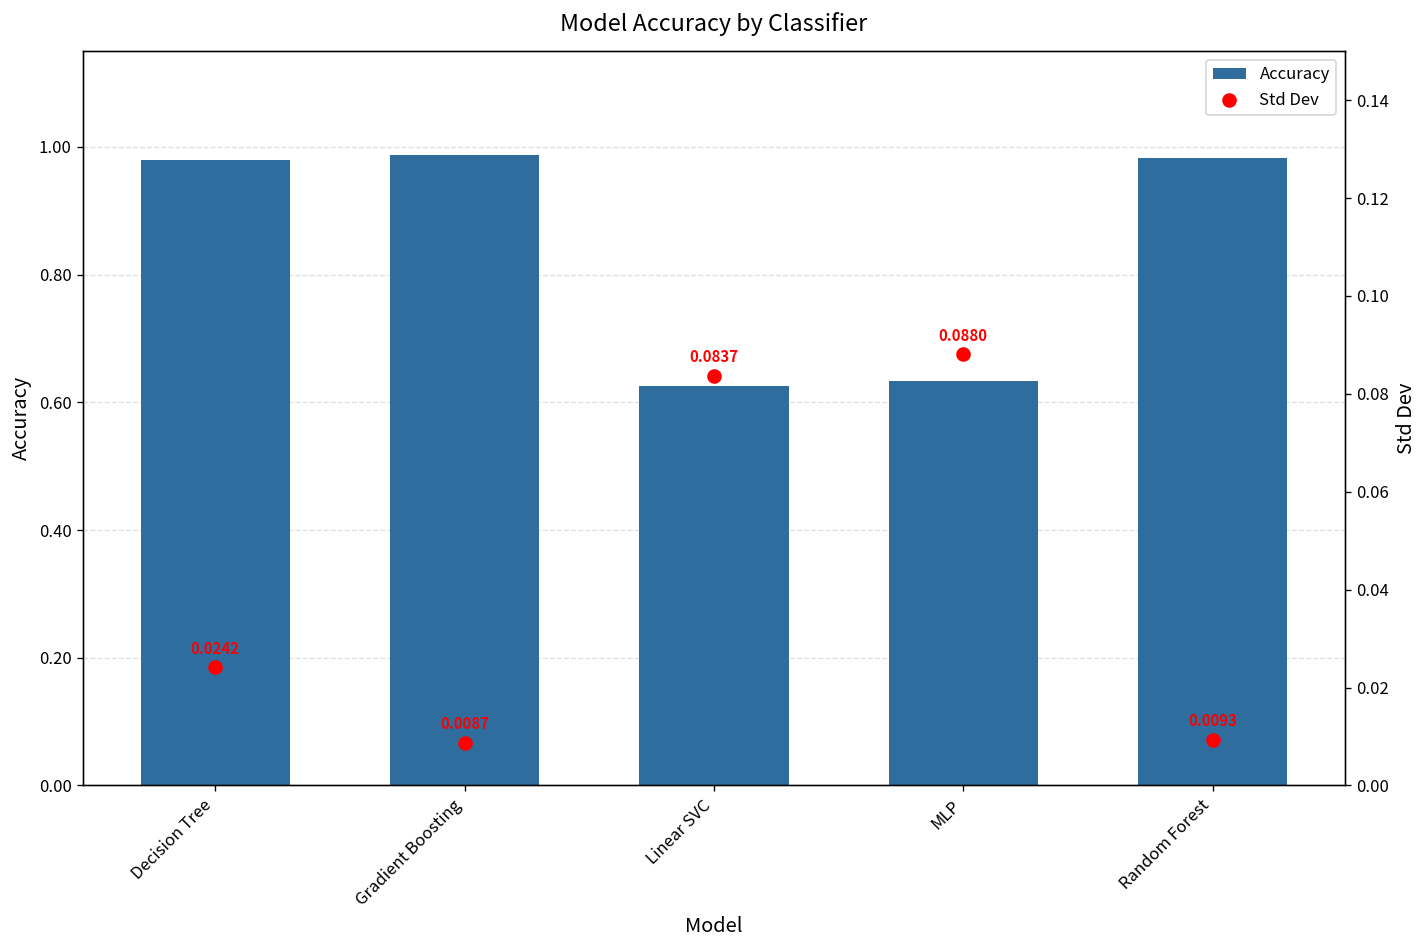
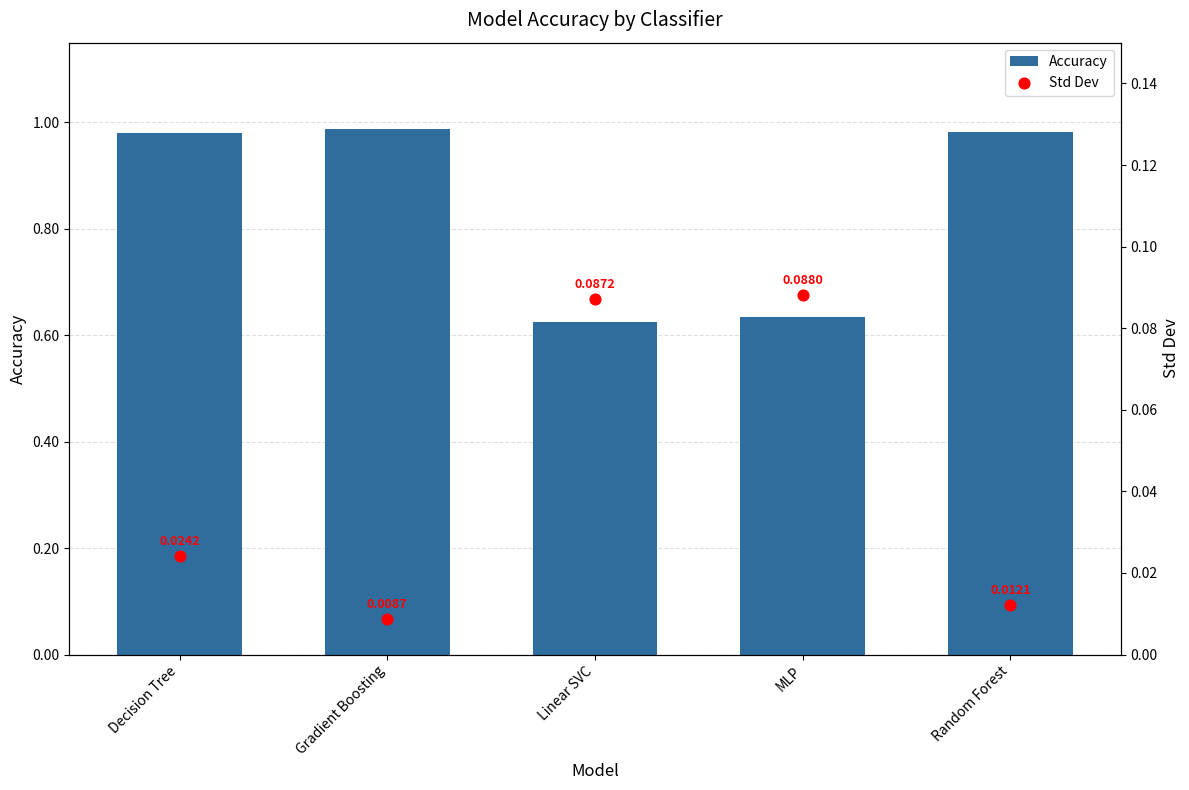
  {
    "Std Dev": {
-     "Linear SVC": 0.0837,
-     "Random Forest": 0.0093
+     "Linear SVC": 0.0872,
+     "Random Forest": 0.0121
    }
  }
